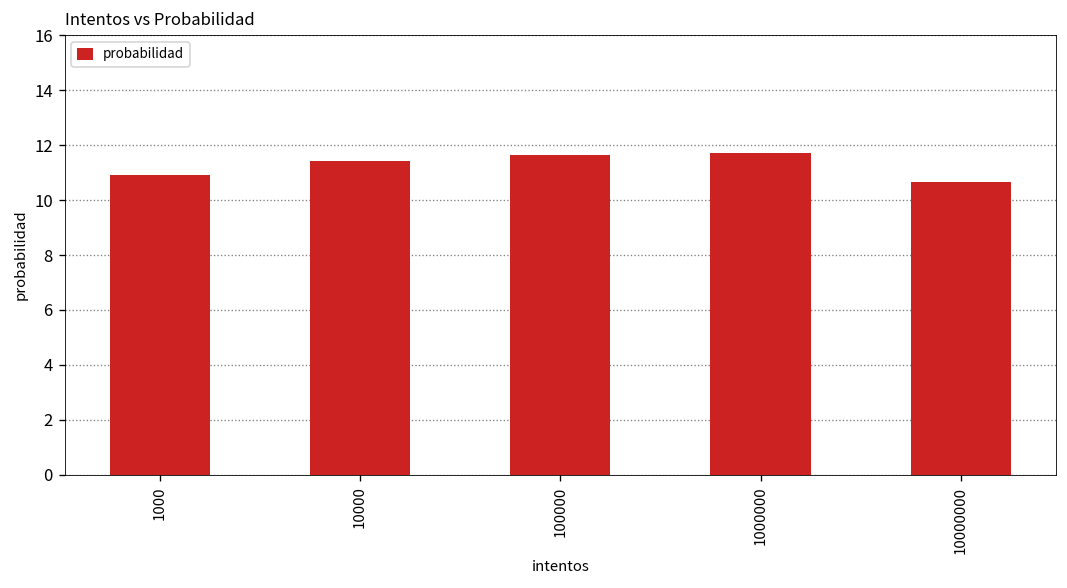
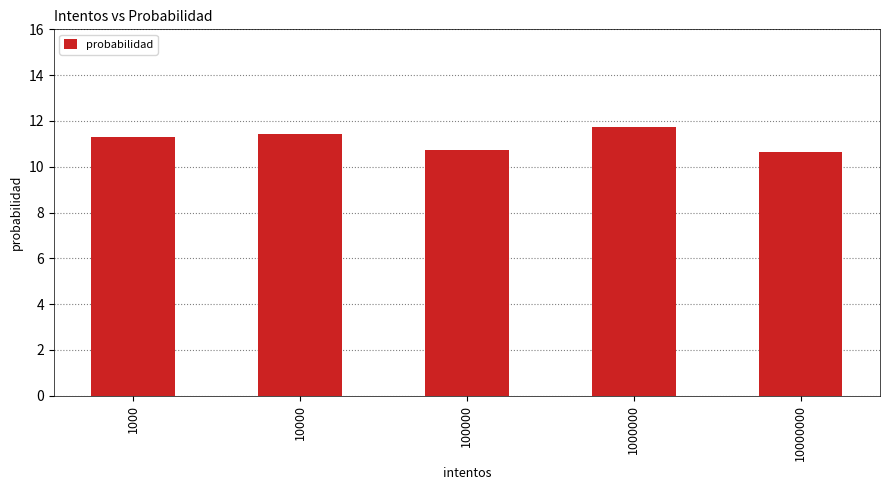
  {
-   "1000": 10.9,
+   "1000": 11.3,
    "10000": 11.4,
-   "100000": 11.7,
+   "100000": 10.7,
    "1000000": 11.7,
    "10000000": 10.7
  }
